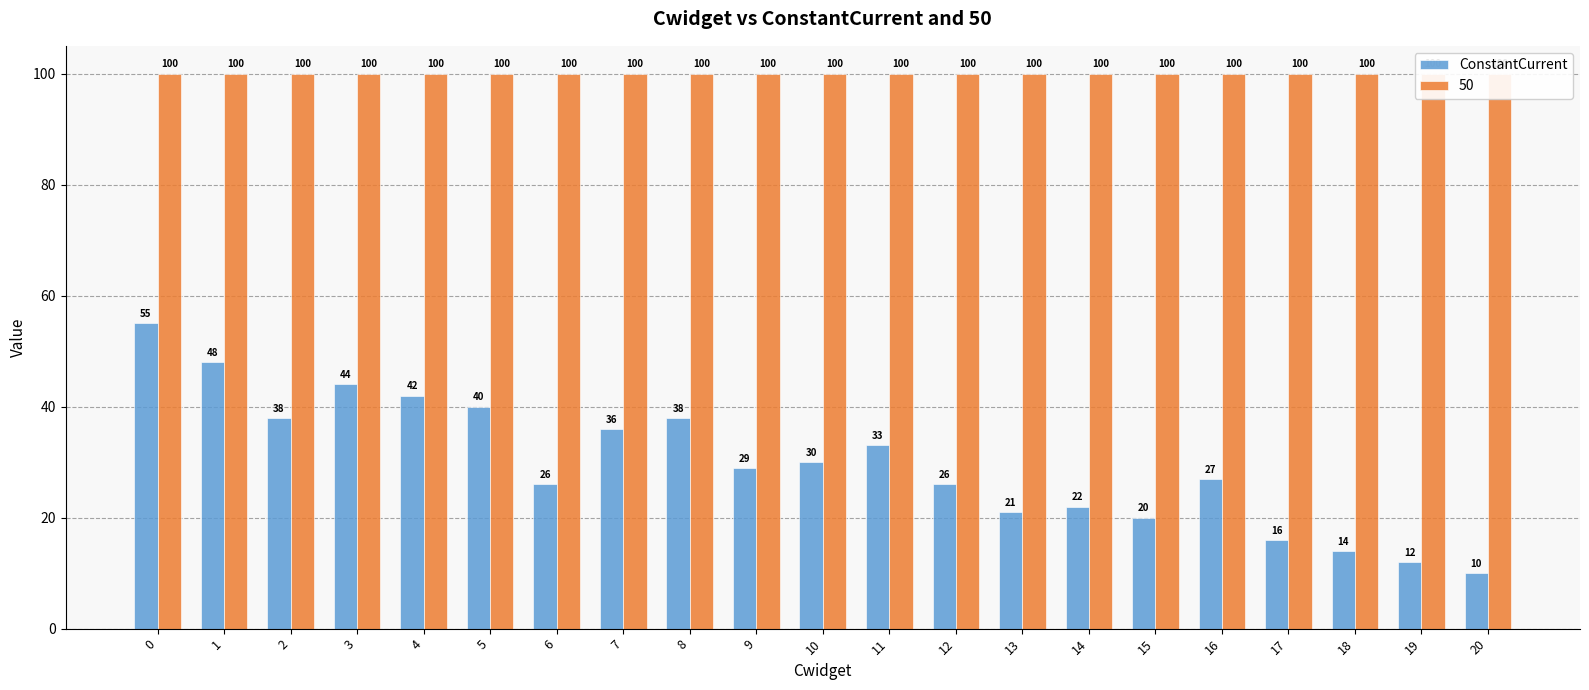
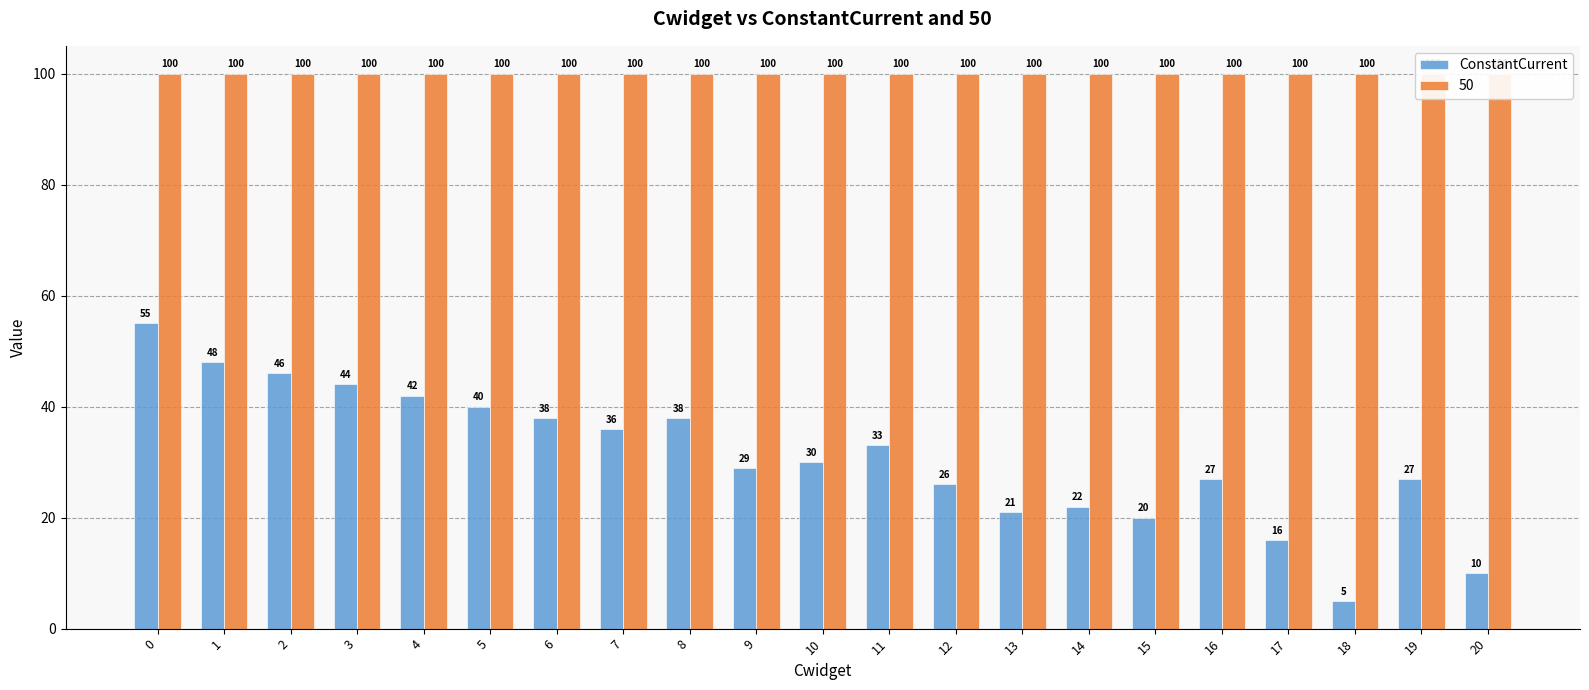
  {
    "ConstantCurrent": {
      "0": 55,
      "1": 48,
-     "2": 38,
+     "2": 46,
      "3": 44,
      "4": 42,
      "5": 40,
-     "6": 26,
+     "6": 38,
      "7": 36,
      "8": 38,
      "9": 29,
      "10": 30,
      "11": 33,
      "12": 26,
      "13": 21,
      "14": 22,
      "15": 20,
      "16": 27,
      "17": 16,
-     "18": 14,
-     "19": 12,
+     "18": 5,
+     "19": 27,
      "20": 10
    },
    "50": {
      "0": 100,
      "1": 100,
      "2": 100,
      "3": 100,
      "4": 100,
      "5": 100,
      "6": 100,
      "7": 100,
      "8": 100,
      "9": 100,
      "10": 100,
      "11": 100,
      "12": 100,
      "13": 100,
      "14": 100,
      "15": 100,
      "16": 100,
      "17": 100,
      "18": 100
    }
  }
